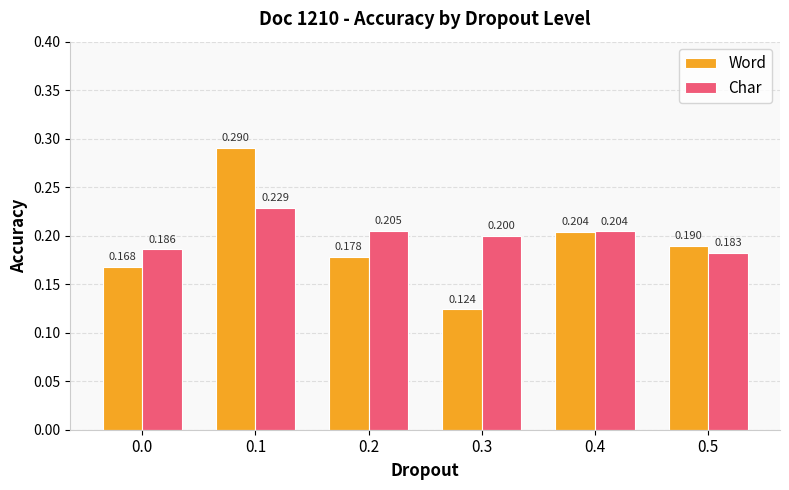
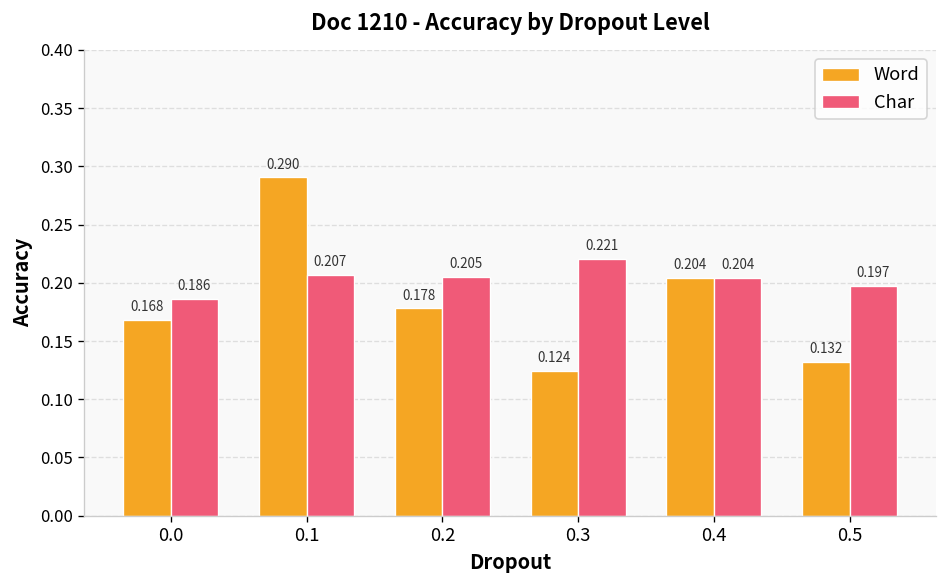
  {
    "Word": {
      "0.0": 0.168,
      "0.1": 0.290,
      "0.2": 0.178,
      "0.3": 0.124,
      "0.4": 0.204,
-     "0.5": 0.190
+     "0.5": 0.132
    },
    "Char": {
      "0.0": 0.186,
-     "0.1": 0.229,
+     "0.1": 0.207,
      "0.2": 0.205,
-     "0.3": 0.200,
+     "0.3": 0.221,
      "0.4": 0.204,
-     "0.5": 0.183
+     "0.5": 0.197
    }
  }
